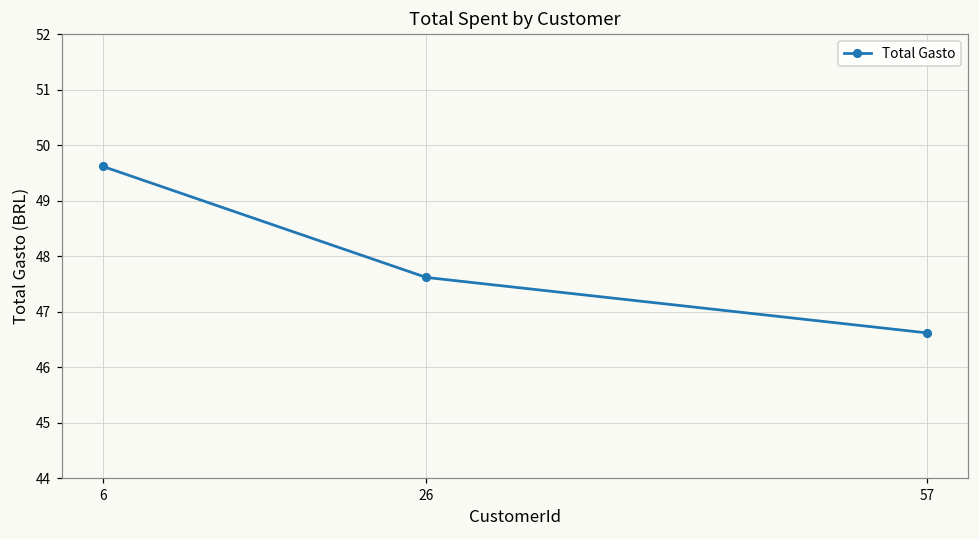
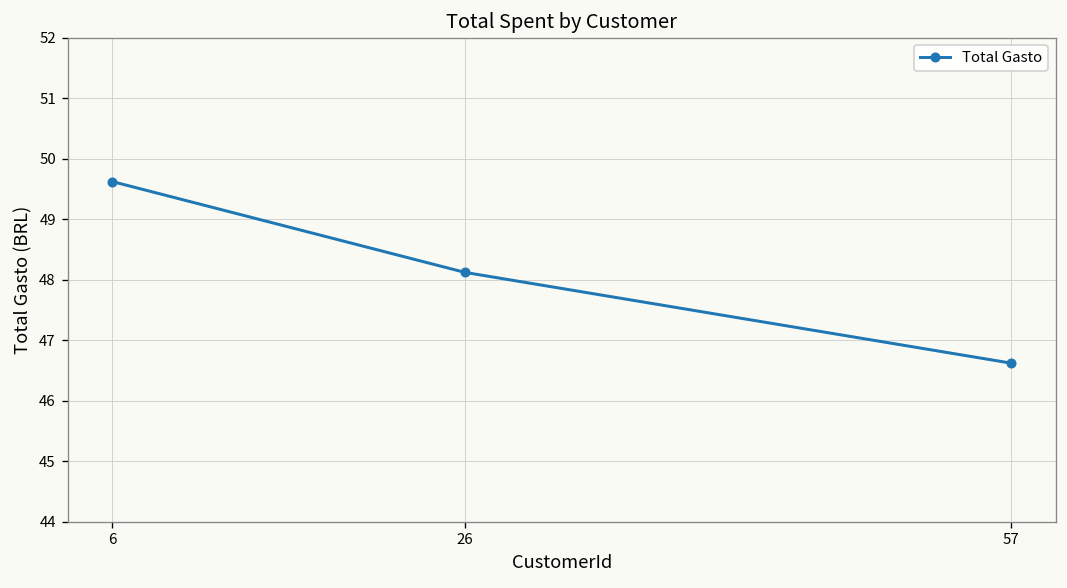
  {
    "6": 49.6,
-   "26": 47.6,
+   "26": 48.1,
    "57": 46.6
  }
